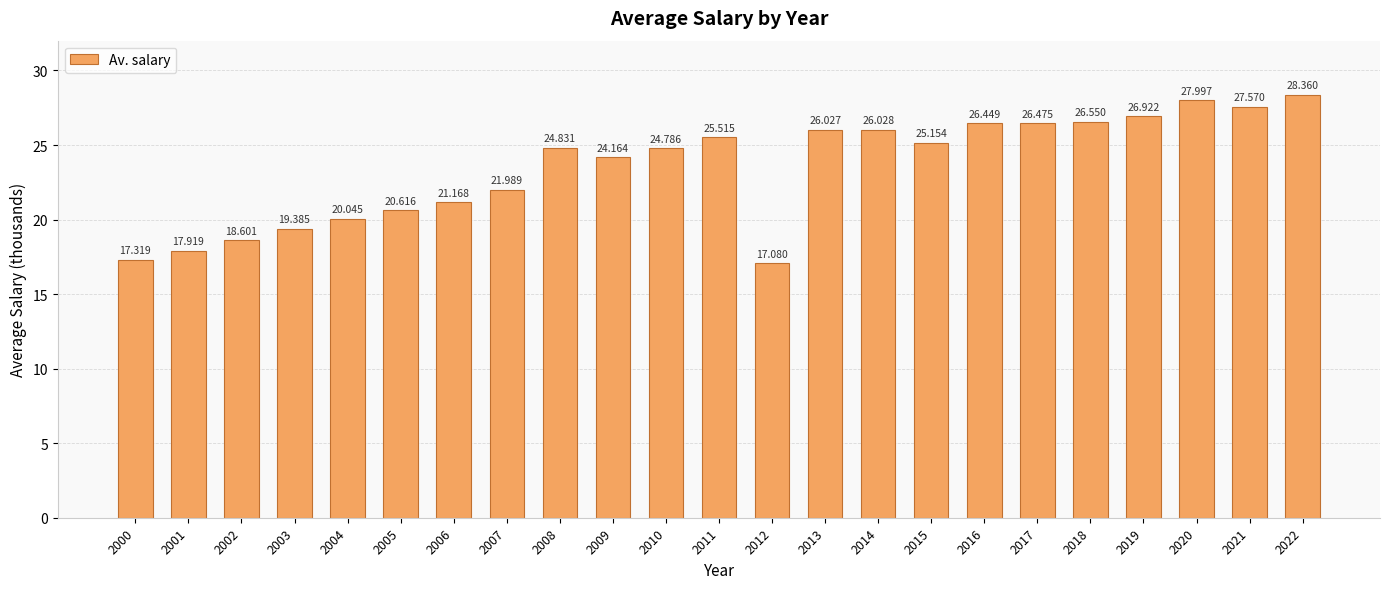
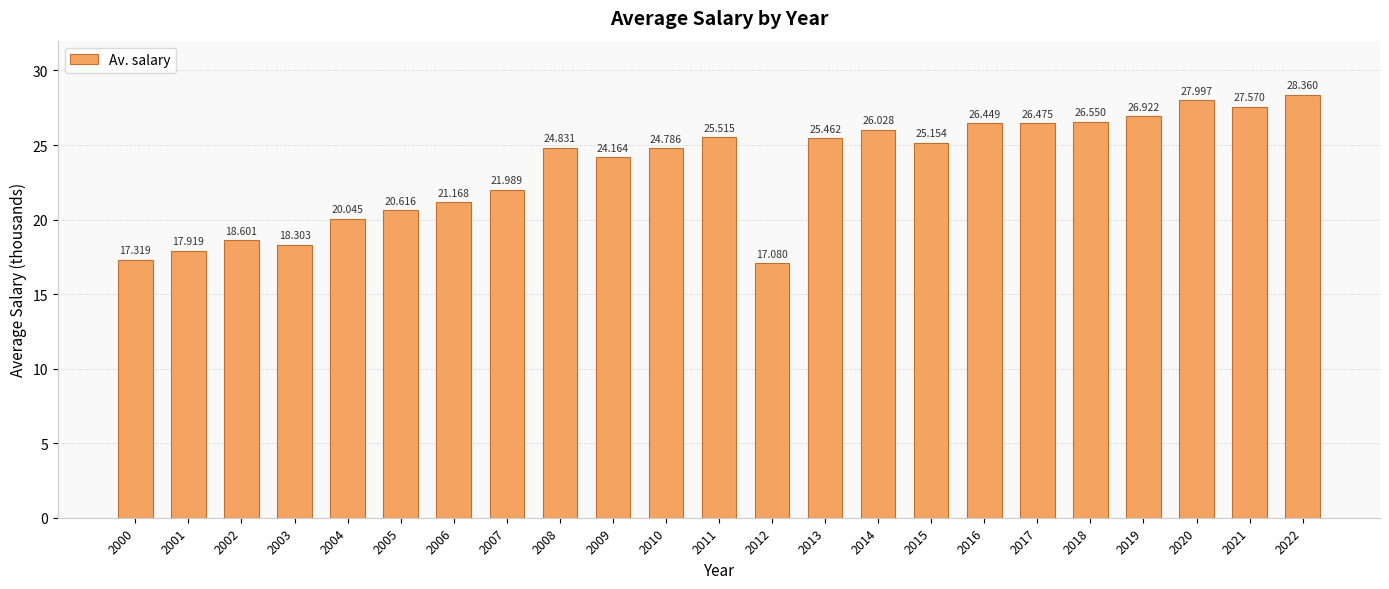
  {
    "2000": 17.319,
    "2001": 17.919,
    "2002": 18.601,
-   "2003": 19.385,
+   "2003": 18.303,
    "2004": 20.045,
    "2005": 20.616,
    "2006": 21.168,
    "2007": 21.989,
    "2008": 24.831,
    "2009": 24.164,
    "2010": 24.786,
    "2011": 25.515,
    "2012": 17.080,
-   "2013": 26.027,
+   "2013": 25.462,
    "2014": 26.028,
    "2015": 25.154,
    "2016": 26.449,
    "2017": 26.475,
    "2018": 26.550,
    "2019": 26.922,
    "2020": 27.997,
    "2021": 27.570,
    "2022": 28.360
  }
